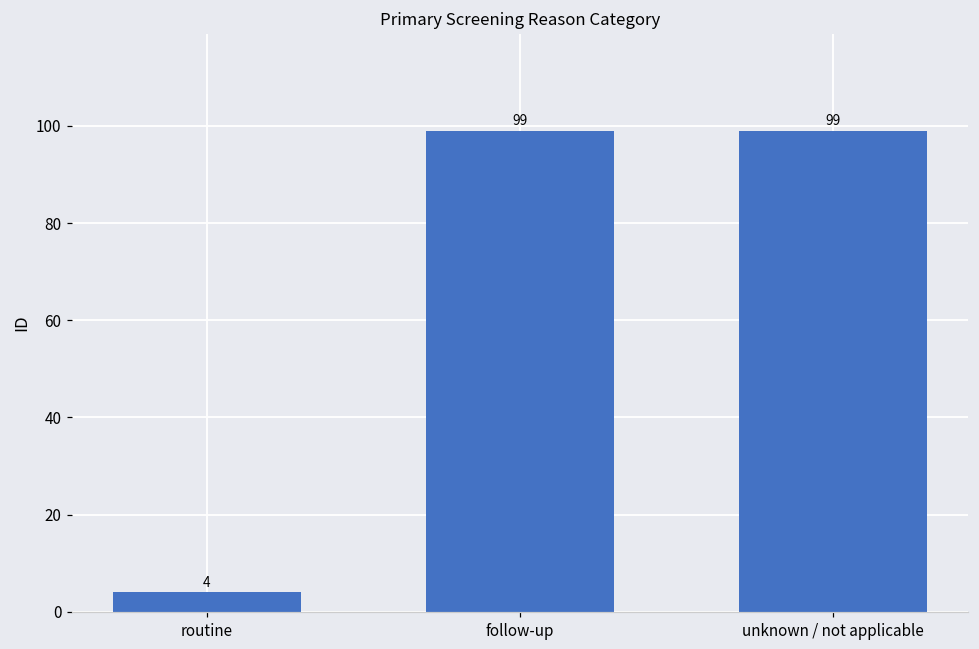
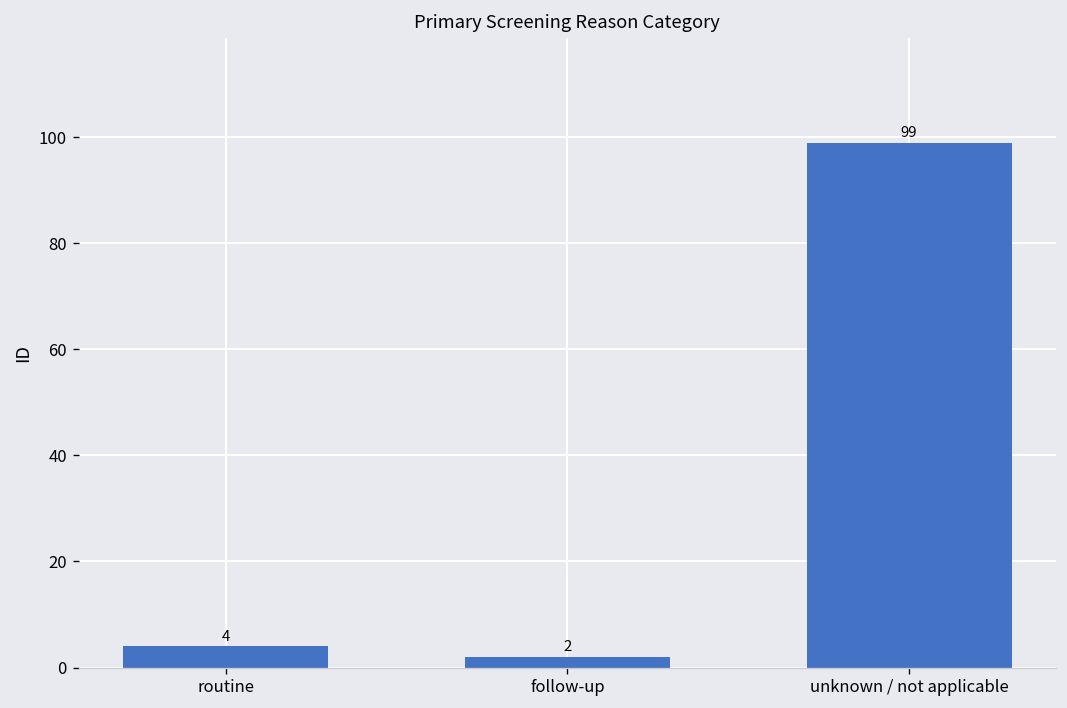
  {
    "routine": 4,
-   "follow-up": 99,
+   "follow-up": 2,
    "unknown / not applicable": 99
  }
